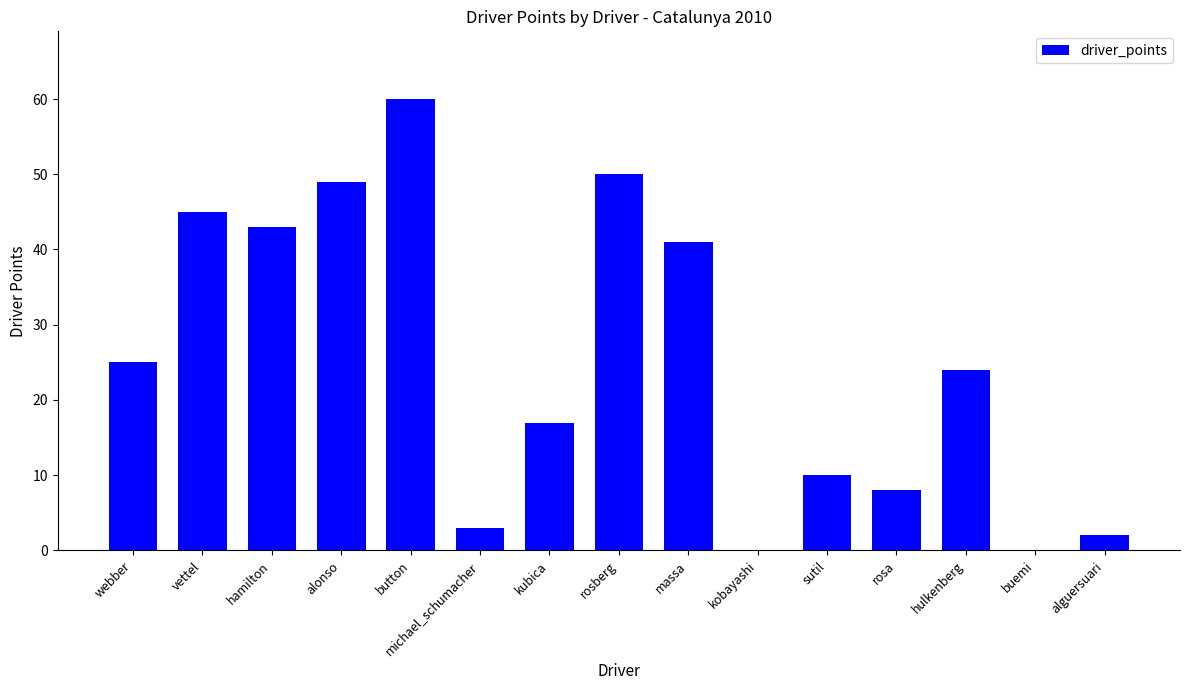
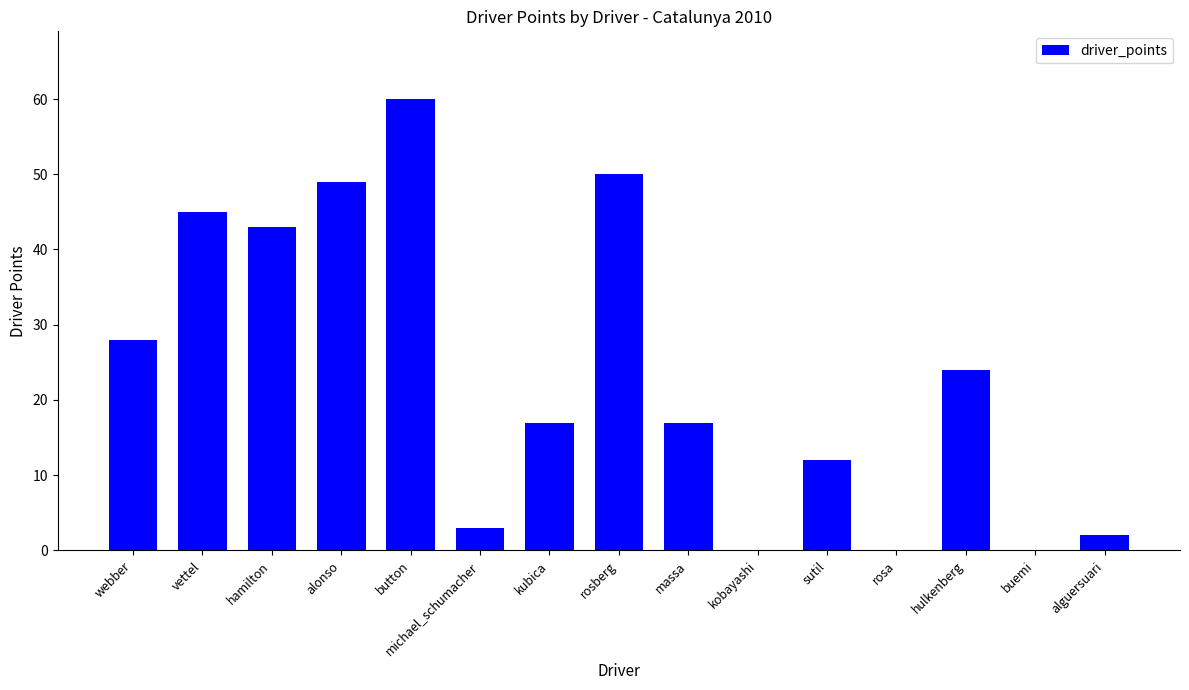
  {
-   "webber": 25,
+   "webber": 28,
    "vettel": 45,
    "hamilton": 43,
    "alonso": 49,
    "button": 60,
    "michael_schumacher": 3,
    "kubica": 17,
    "rosberg": 50,
-   "massa": 41,
+   "massa": 17,
    "kobayashi": 0,
-   "sutil": 10,
-   "rosa": 8,
+   "sutil": 12,
+   "rosa": 0,
    "hulkenberg": 24,
    "buemi": 0,
    "alguersuari": 2
  }
